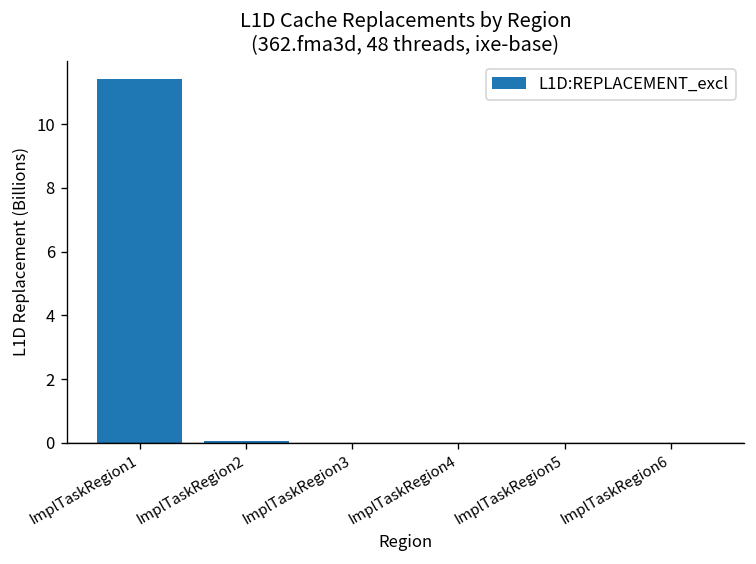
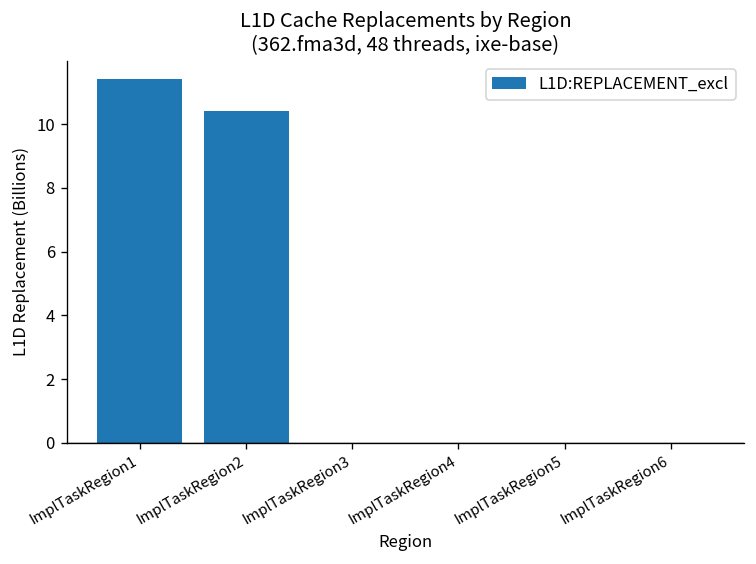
  {
    "ImplTaskRegion1": 11.4,
-   "ImplTaskRegion2": 0.1
+   "ImplTaskRegion2": 10.4
  }
